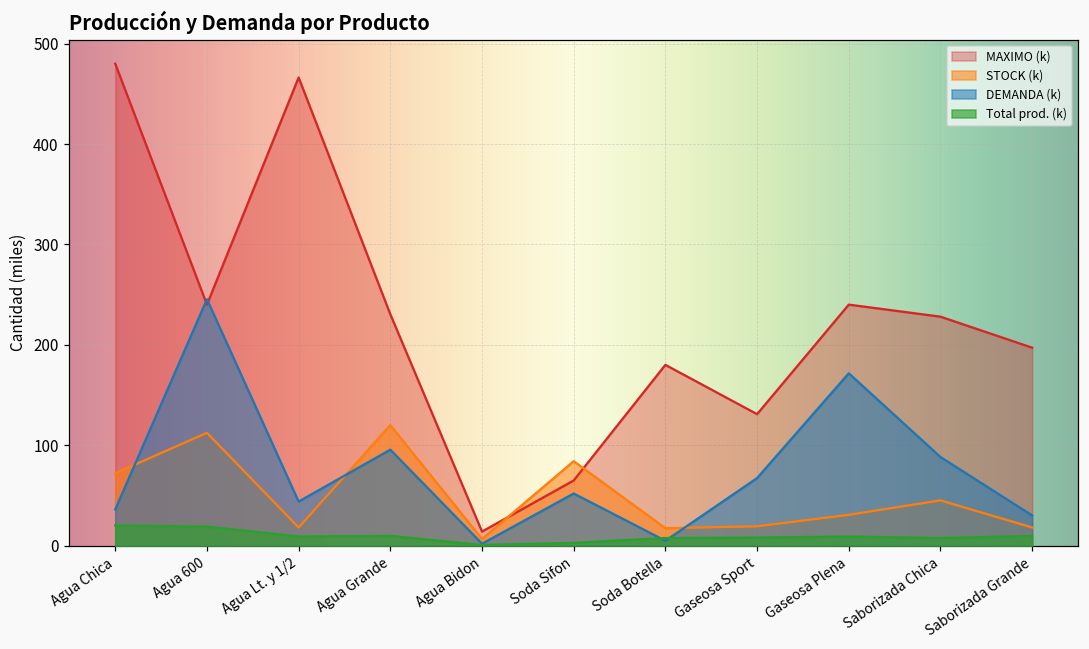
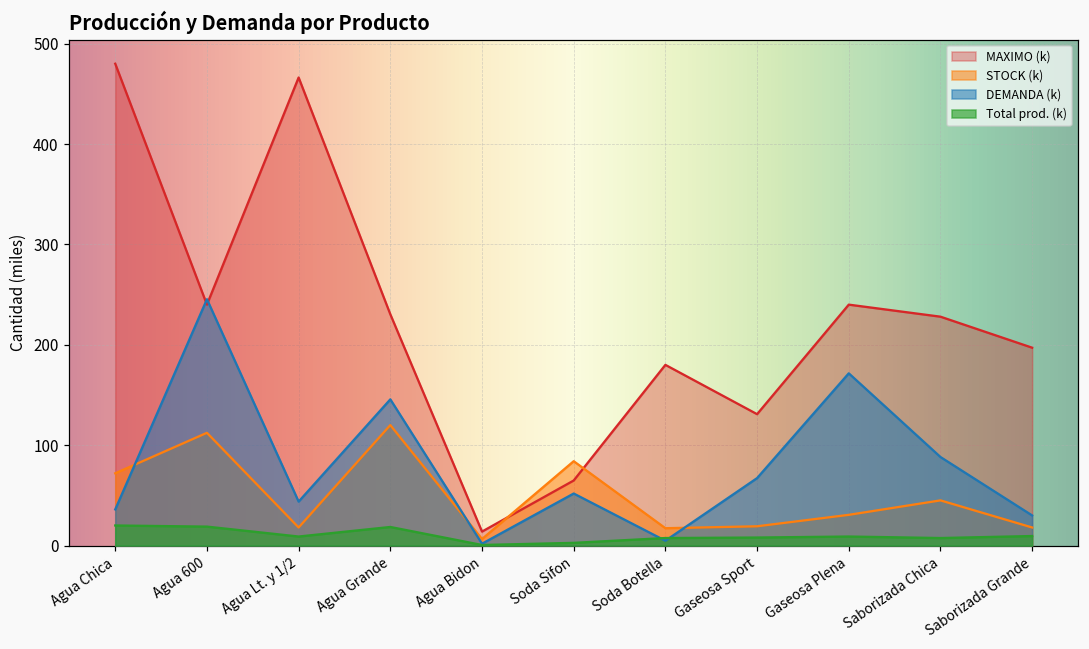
  {
    "MAXIMO (k)": {
      "Agua Chica": 480,
      "Agua 600": 240,
      "Agua Lt. y 1/2": 470,
      "Agua Grande": 230,
      "Agua Bidon": 10,
      "Soda Sifon": 60,
      "Soda Botella": 180,
      "Gaseosa Sport": 130,
      "Gaseosa Plena": 240,
      "Saborizada Chica": 230,
      "Saborizada Grande": 200
    },
    "STOCK (k)": {
      "Agua Chica": 70,
      "Agua 600": 110,
      "Agua Lt. y 1/2": 20,
      "Agua Grande": 120,
      "Agua Bidon": 10,
      "Soda Sifon": 80,
      "Soda Botella": 20,
      "Gaseosa Sport": 20,
      "Gaseosa Plena": 30,
      "Saborizada Chica": 50,
      "Saborizada Grande": 20
    },
    "DEMANDA (k)": {
      "Agua Chica": 40,
      "Agua 600": 250,
      "Agua Lt. y 1/2": 40,
-     "Agua Grande": 100,
+     "Agua Grande": 150,
      "Soda Sifon": 50,
      "Gaseosa Sport": 70,
      "Gaseosa Plena": 170,
      "Saborizada Chica": 90,
      "Saborizada Grande": 30
    },
    "Total prod. (k)": {
      "Agua Chica": 20,
      "Agua 600": 20,
      "Agua Lt. y 1/2": 10,
-     "Agua Grande": 10,
+     "Agua Grande": 20,
      "Soda Sifon": 0,
      "Gaseosa Sport": 10,
      "Gaseosa Plena": 10,
      "Saborizada Chica": 10,
      "Saborizada Grande": 10
    }
  }
